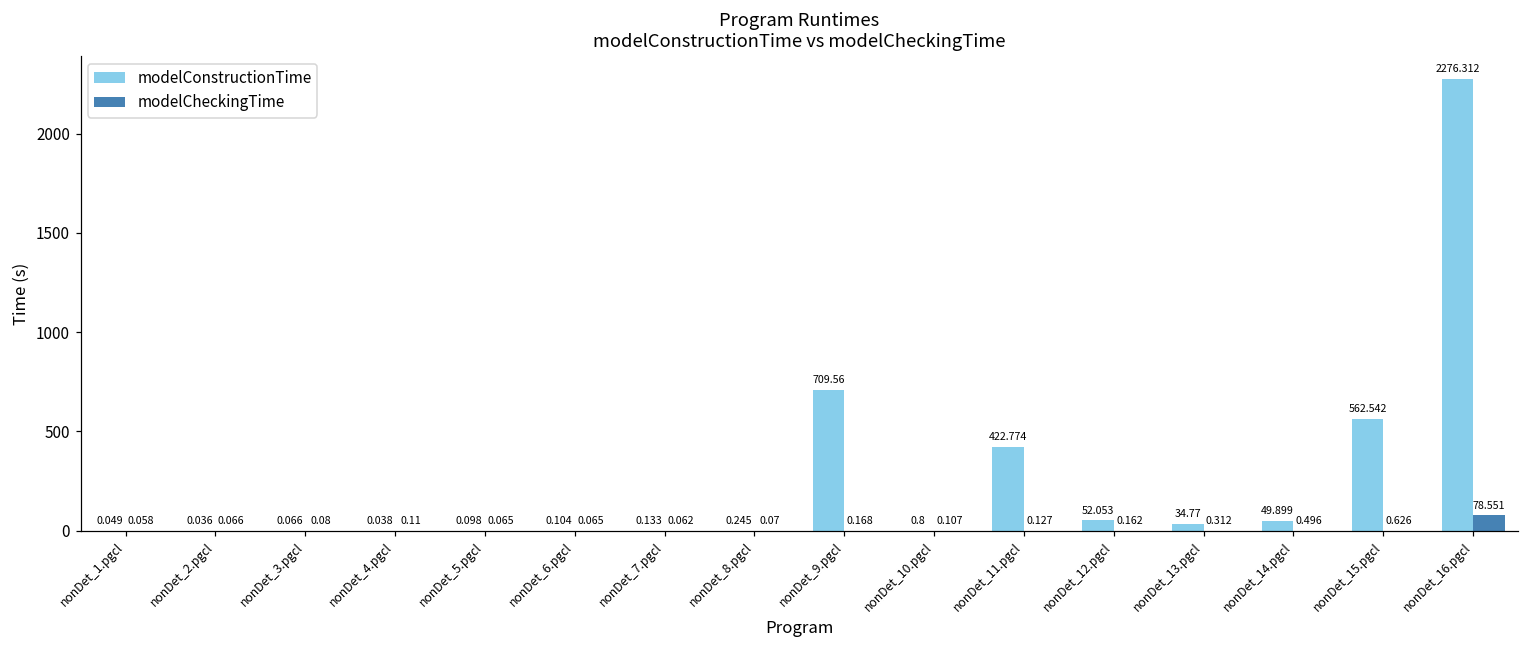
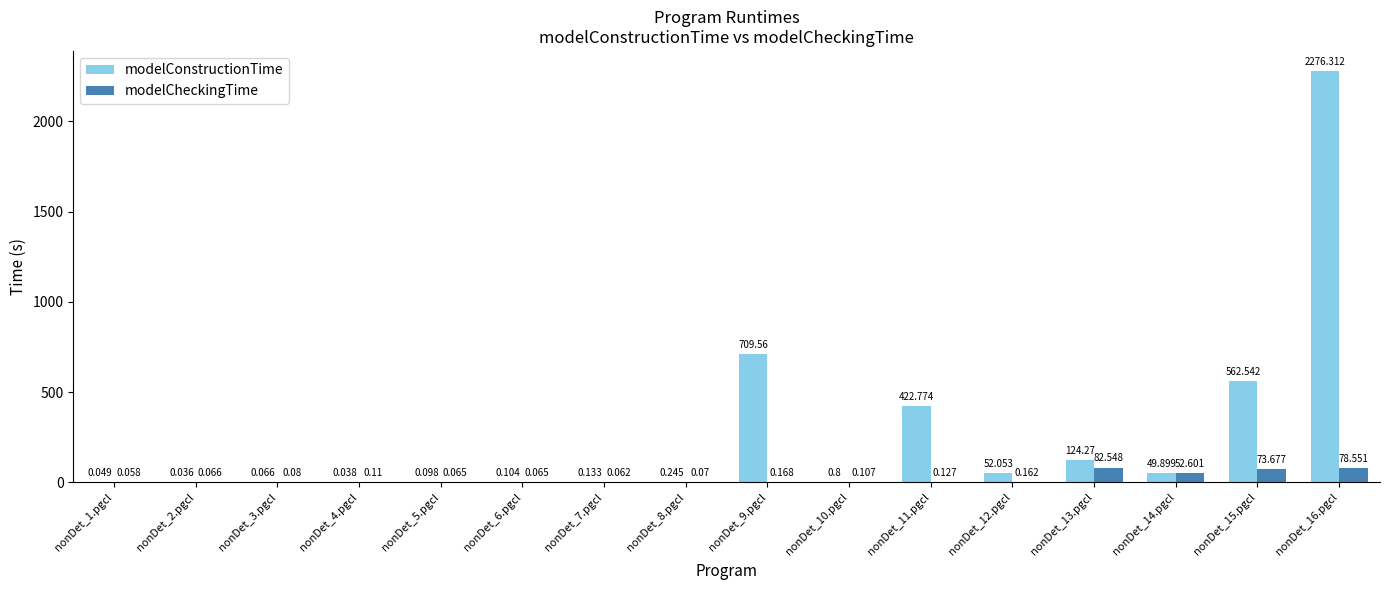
  {
    "modelConstructionTime": {
      "nonDet_1.pgcl": 0.049,
      "nonDet_2.pgcl": 0.036,
      "nonDet_3.pgcl": 0.066,
      "nonDet_4.pgcl": 0.038,
      "nonDet_5.pgcl": 0.098,
      "nonDet_6.pgcl": 0.104,
      "nonDet_7.pgcl": 0.133,
      "nonDet_8.pgcl": 0.245,
      "nonDet_9.pgcl": 709.56,
      "nonDet_10.pgcl": 0.8,
      "nonDet_11.pgcl": 422.774,
      "nonDet_12.pgcl": 52.053,
-     "nonDet_13.pgcl": 34.77,
+     "nonDet_13.pgcl": 124.27,
      "nonDet_14.pgcl": 49.899,
      "nonDet_15.pgcl": 562.542,
      "nonDet_16.pgcl": 2276.312
    },
    "modelCheckingTime": {
      "nonDet_1.pgcl": 0.058,
      "nonDet_2.pgcl": 0.066,
      "nonDet_3.pgcl": 0.08,
      "nonDet_4.pgcl": 0.11,
      "nonDet_5.pgcl": 0.065,
      "nonDet_6.pgcl": 0.065,
      "nonDet_7.pgcl": 0.062,
      "nonDet_8.pgcl": 0.07,
      "nonDet_9.pgcl": 0.168,
      "nonDet_10.pgcl": 0.107,
      "nonDet_11.pgcl": 0.127,
      "nonDet_12.pgcl": 0.162,
-     "nonDet_13.pgcl": 0.312,
-     "nonDet_14.pgcl": 0.496,
-     "nonDet_15.pgcl": 0.626,
+     "nonDet_13.pgcl": 82.548,
+     "nonDet_14.pgcl": 52.601,
+     "nonDet_15.pgcl": 73.677,
      "nonDet_16.pgcl": 78.551
    }
  }
